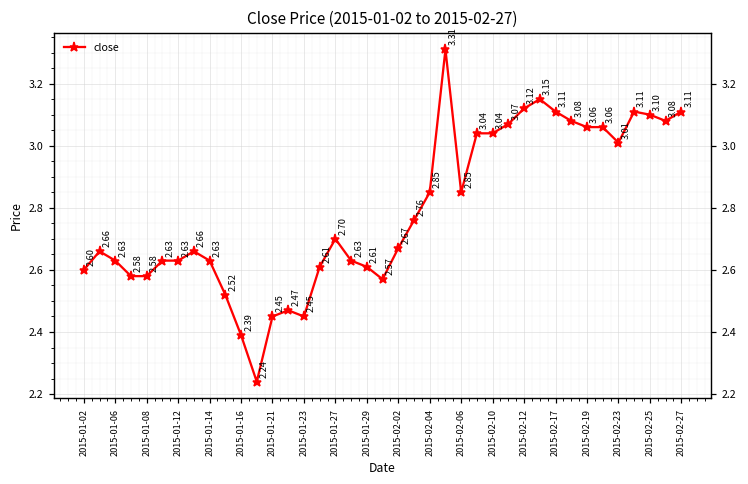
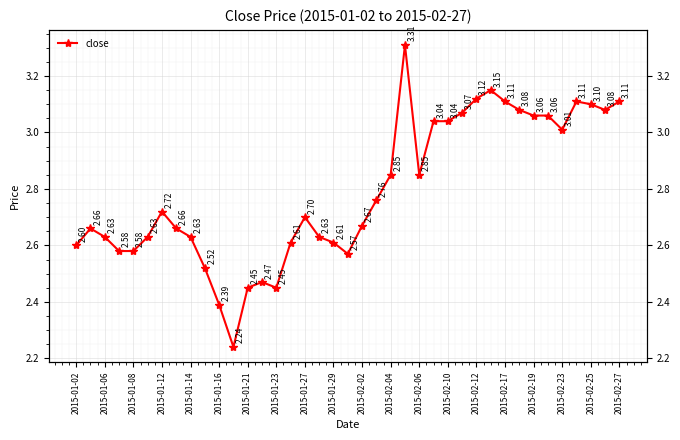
  {
    "2015-01-02": 2.60,
    "2015-01-06": 2.63,
    "2015-01-08": 2.58,
-   "2015-01-12": 2.63,
+   "2015-01-12": 2.72,
    "2015-01-14": 2.63,
    "2015-01-16": 2.39,
    "2015-01-21": 2.45,
    "2015-01-23": 2.45,
    "2015-01-27": 2.70,
    "2015-01-29": 2.61,
    "2015-02-02": 2.67,
    "2015-02-04": 2.85,
    "2015-02-06": 2.85,
    "2015-02-10": 3.04,
    "2015-02-12": 3.12,
    "2015-02-17": 3.11,
    "2015-02-19": 3.06,
    "2015-02-23": 3.01,
    "2015-02-25": 3.10,
    "2015-02-27": 3.11
  }
